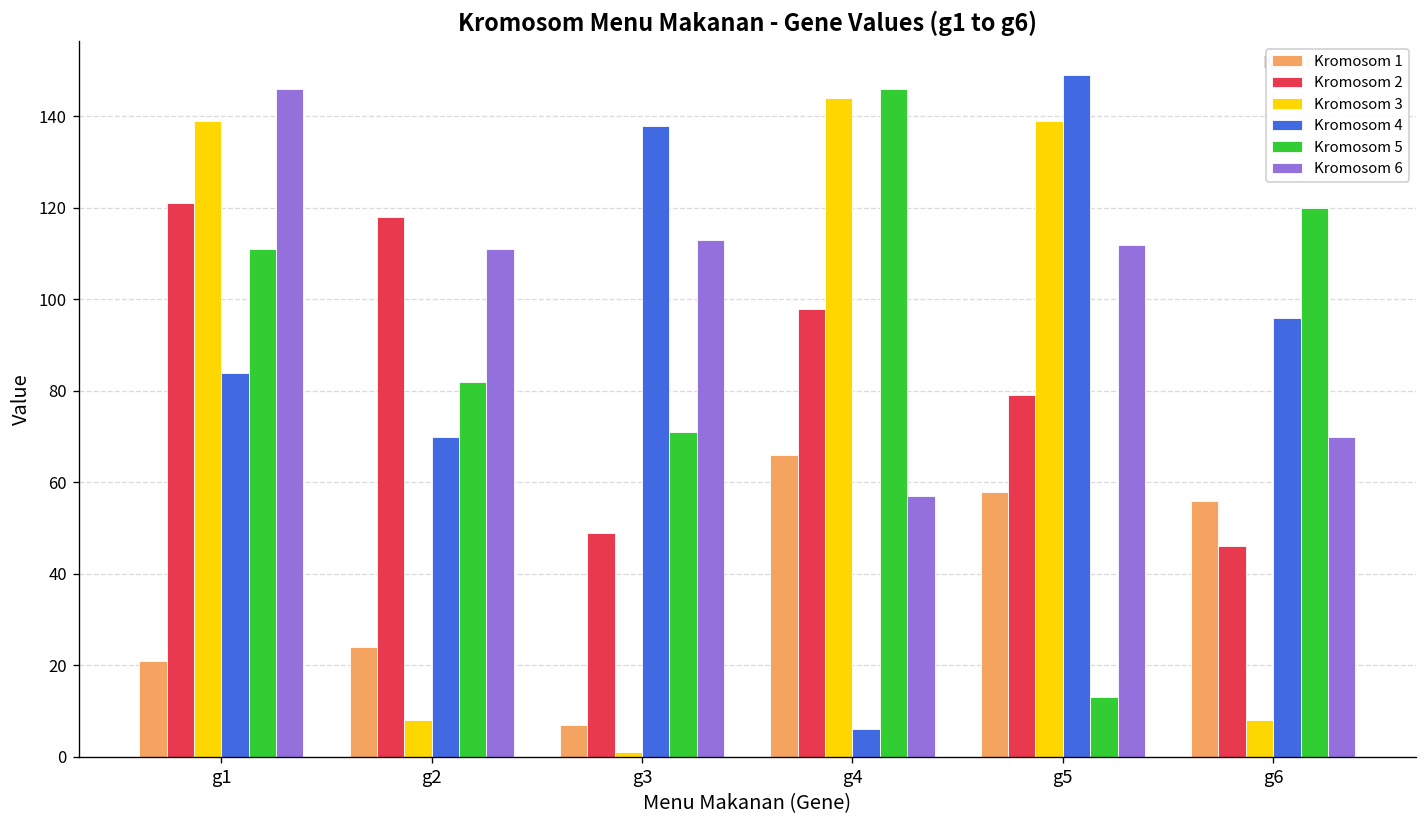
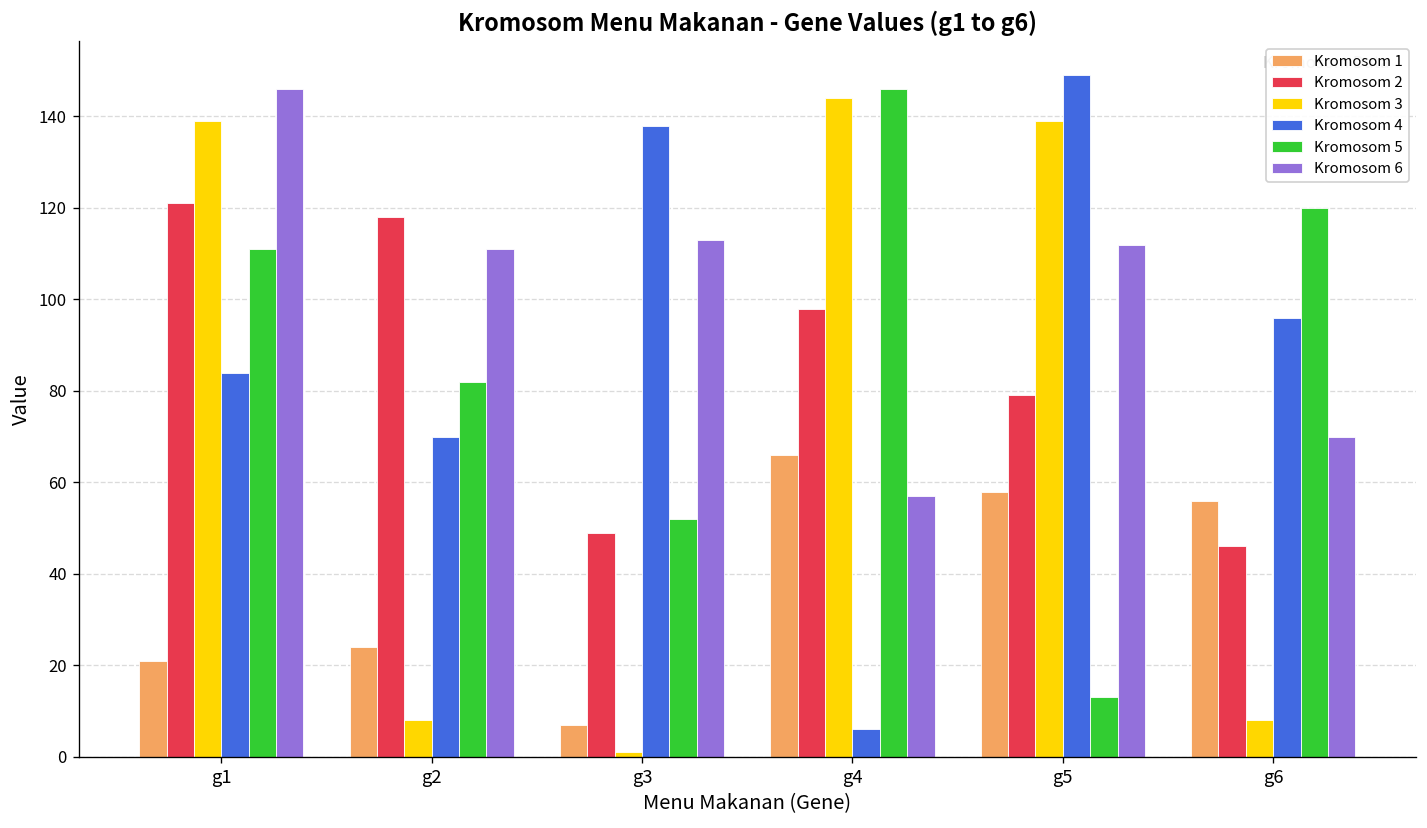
  {
    "Kromosom 1": {
      "g1": 21,
      "g2": 24,
      "g3": 7,
      "g4": 66,
      "g5": 58,
      "g6": 56
    },
    "Kromosom 2": {
      "g1": 121,
      "g2": 118,
      "g3": 49,
      "g4": 98,
      "g5": 79,
      "g6": 46
    },
    "Kromosom 3": {
      "g1": 139,
      "g2": 8,
      "g3": 1,
      "g4": 144,
      "g5": 139,
      "g6": 8
    },
    "Kromosom 4": {
      "g1": 84,
      "g2": 70,
      "g3": 138,
      "g4": 6,
      "g5": 149,
      "g6": 96
    },
    "Kromosom 5": {
      "g1": 111,
      "g2": 82,
-     "g3": 71,
+     "g3": 52,
      "g4": 146,
      "g5": 13,
      "g6": 120
    },
    "Kromosom 6": {
      "g1": 146,
      "g2": 111,
      "g3": 113,
      "g4": 57,
      "g5": 112,
      "g6": 70
    }
  }
